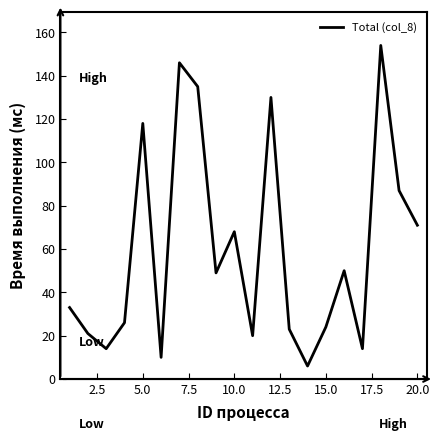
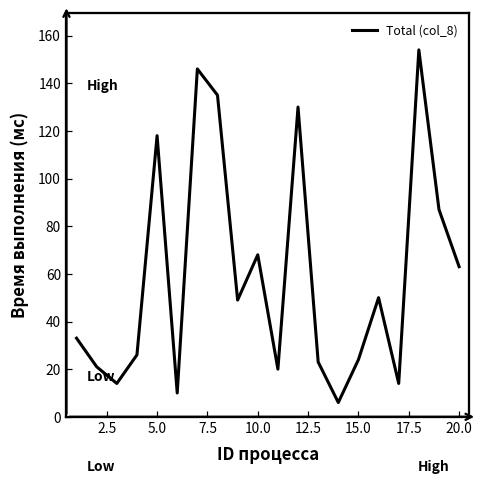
  {
    "5.0": 118,
    "10.0": 68,
    "15.0": 24,
-   "20.0": 71
+   "20.0": 63
  }
